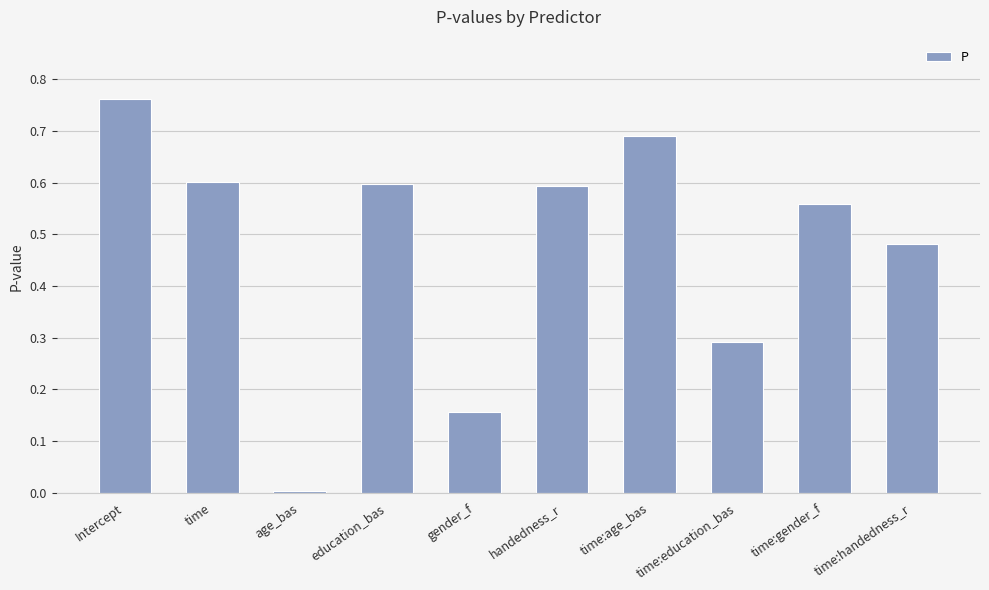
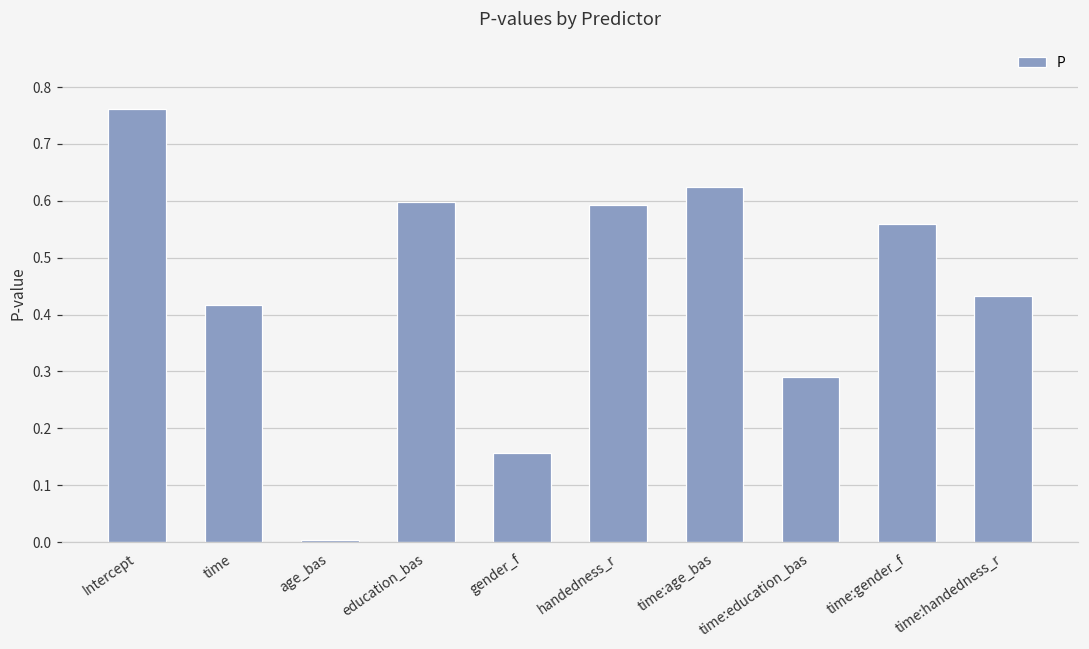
  {
    "Intercept": 0.76,
-   "time": 0.60,
+   "time": 0.42,
    "education_bas": 0.60,
    "gender_f": 0.16,
    "handedness_r": 0.59,
-   "time:age_bas": 0.69,
+   "time:age_bas": 0.62,
    "time:education_bas": 0.29,
    "time:gender_f": 0.56,
-   "time:handedness_r": 0.48
+   "time:handedness_r": 0.43
  }
